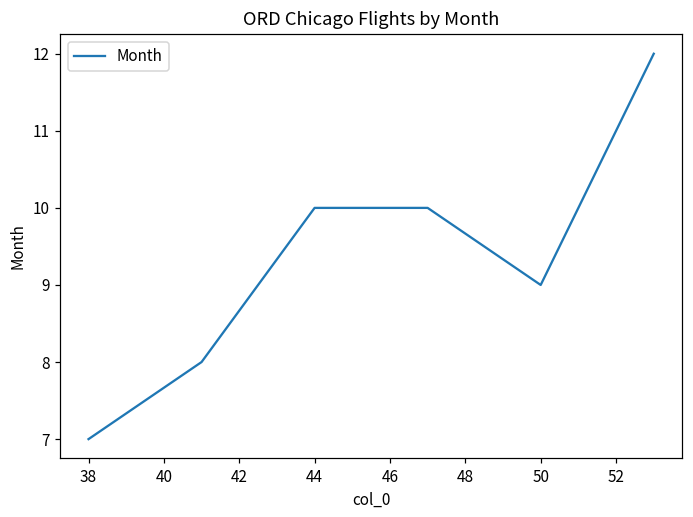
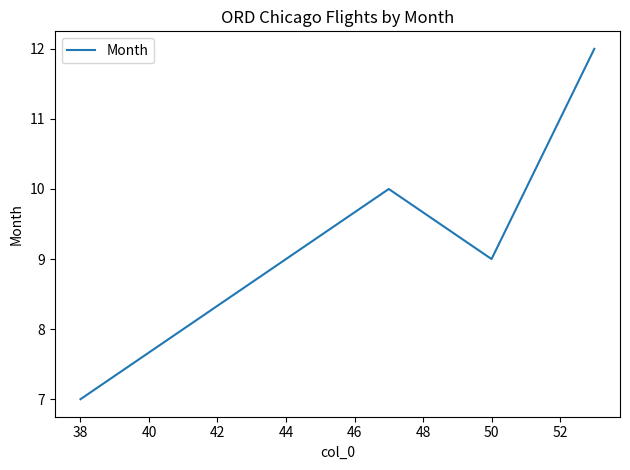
  {
    "38": 7,
-   "44": 10,
+   "44": 9,
    "50": 9
  }
